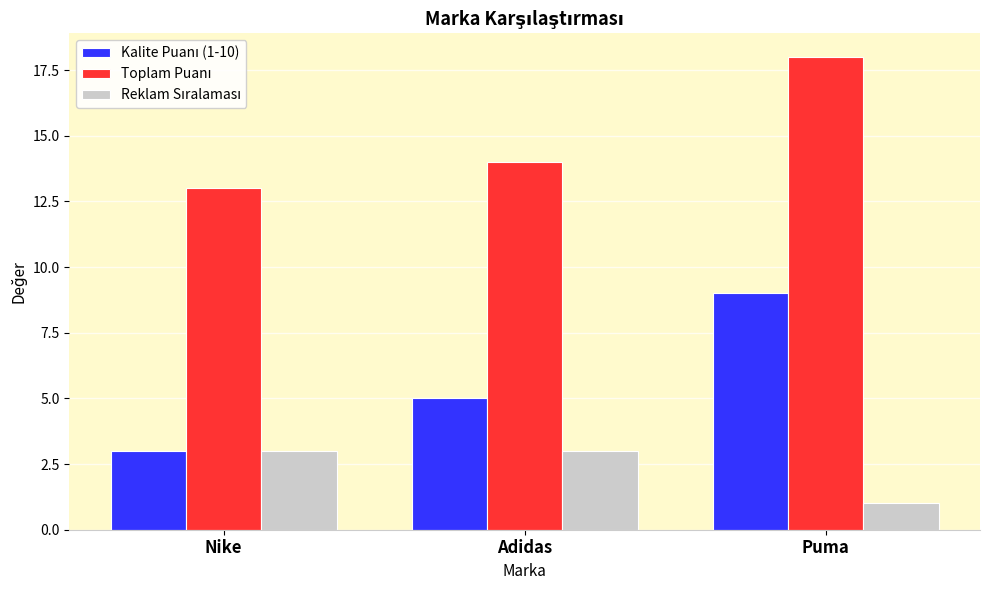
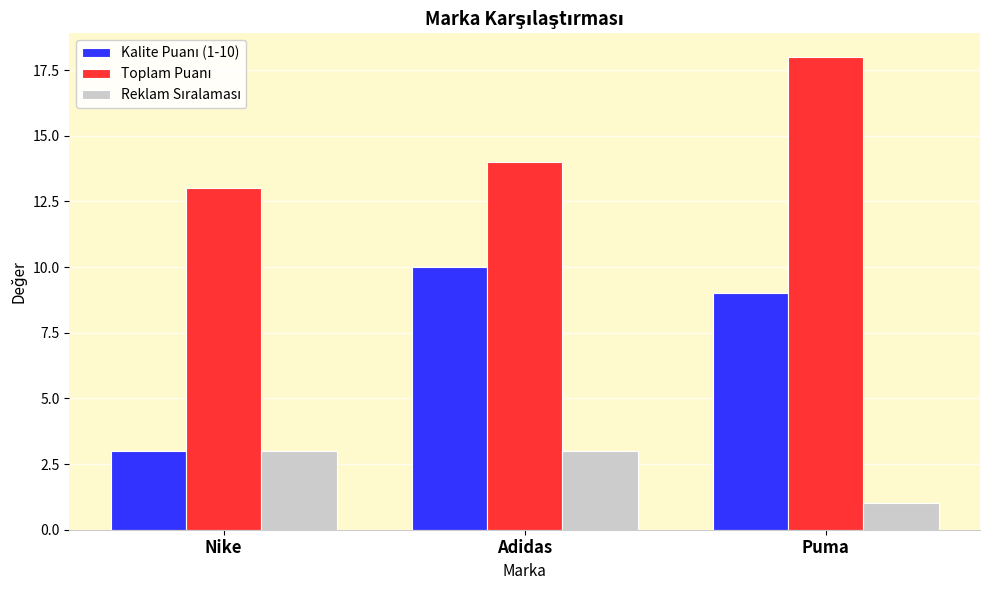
  {
    "Kalite Puanı (1-10)": {
      "Nike": 3,
-     "Adidas": 5,
+     "Adidas": 10,
      "Puma": 9
    },
    "Toplam Puanı": {
      "Nike": 13,
      "Adidas": 14,
      "Puma": 18
    },
    "Reklam Sıralaması": {
      "Nike": 3,
      "Adidas": 3,
      "Puma": 1
    }
  }
